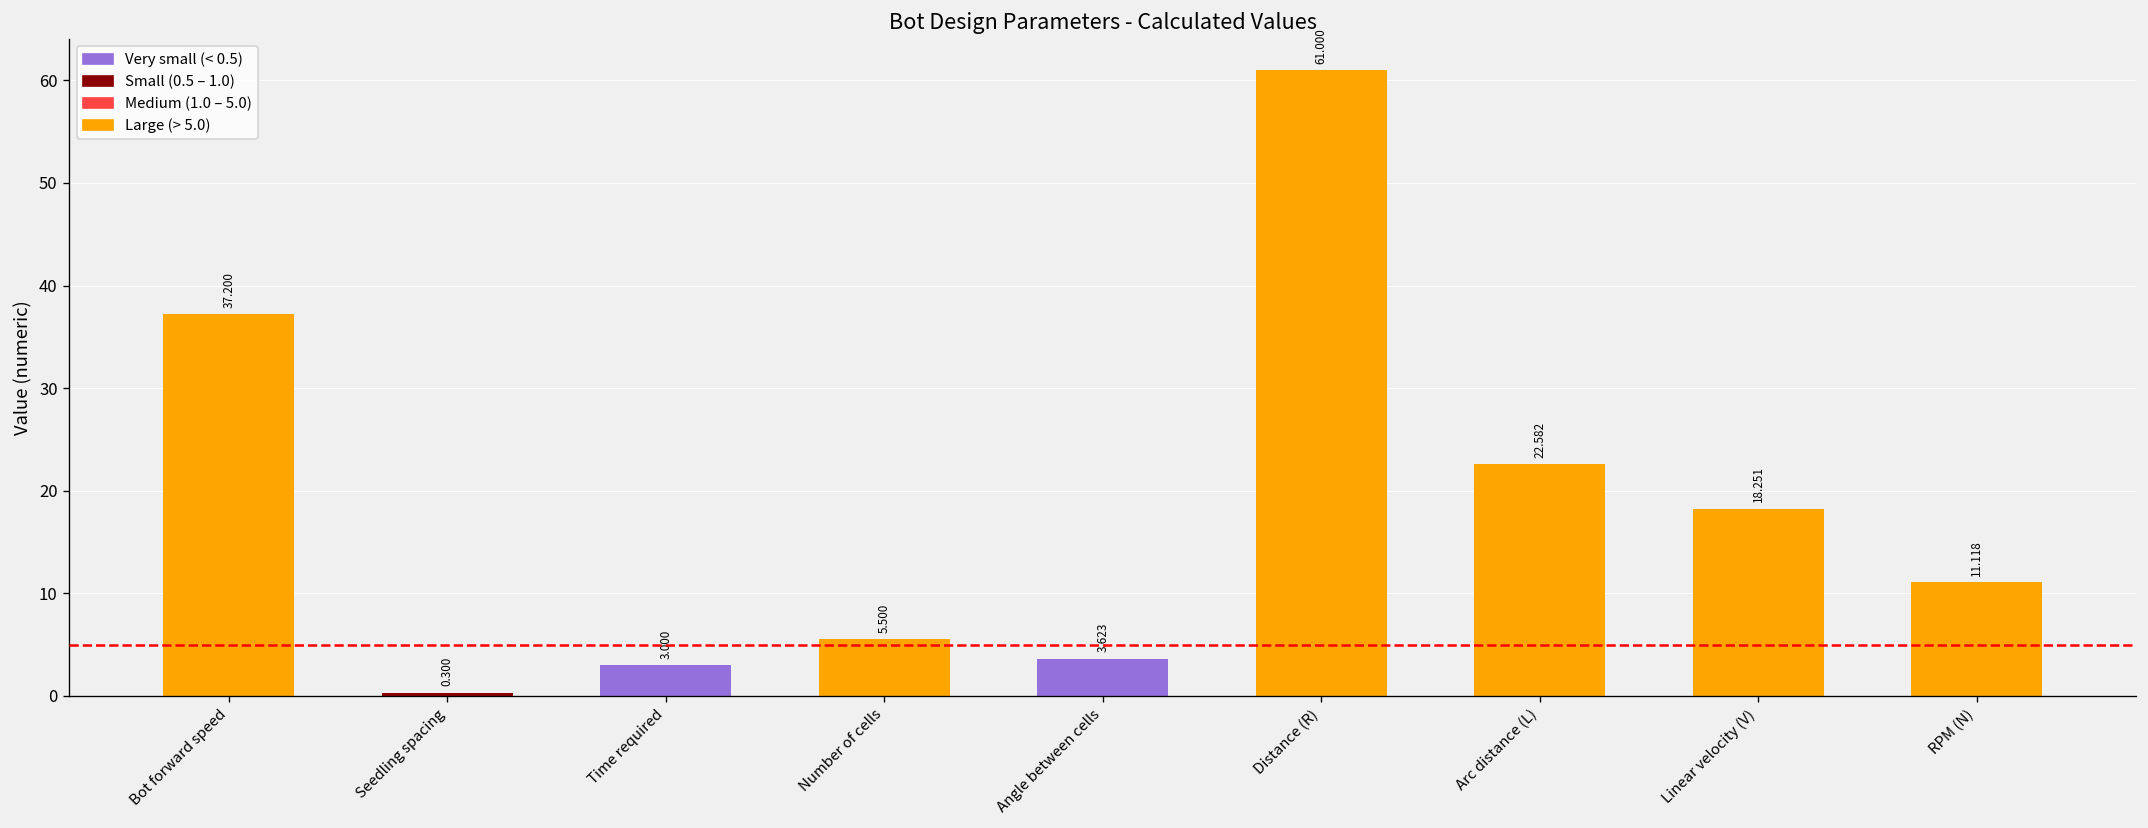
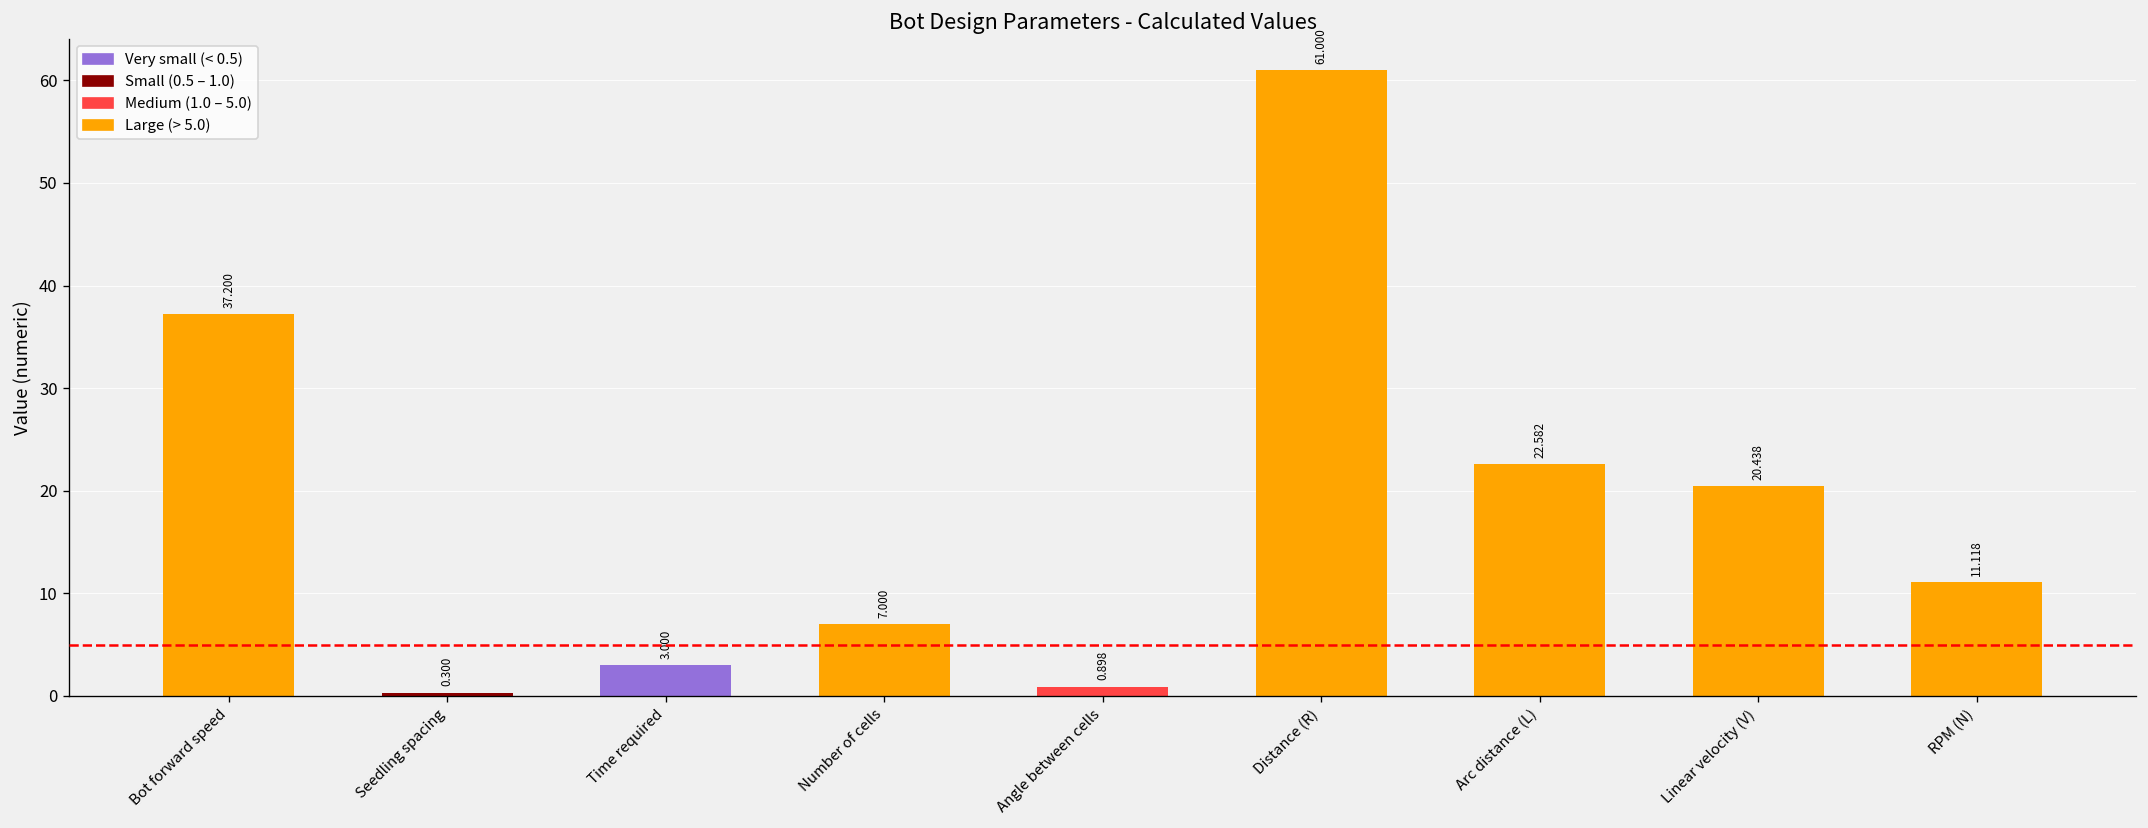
  {
    "Bot forward speed": 37.200,
    "Seedling spacing": 0.300,
    "Time required": 3.000,
-   "Number of cells": 5.500,
-   "Angle between cells": 3.623,
+   "Number of cells": 7.000,
+   "Angle between cells": 0.898,
    "Distance (R)": 61.000,
    "Arc distance (L)": 22.582,
-   "Linear velocity (V)": 18.251,
+   "Linear velocity (V)": 20.438,
    "RPM (N)": 11.118
  }
